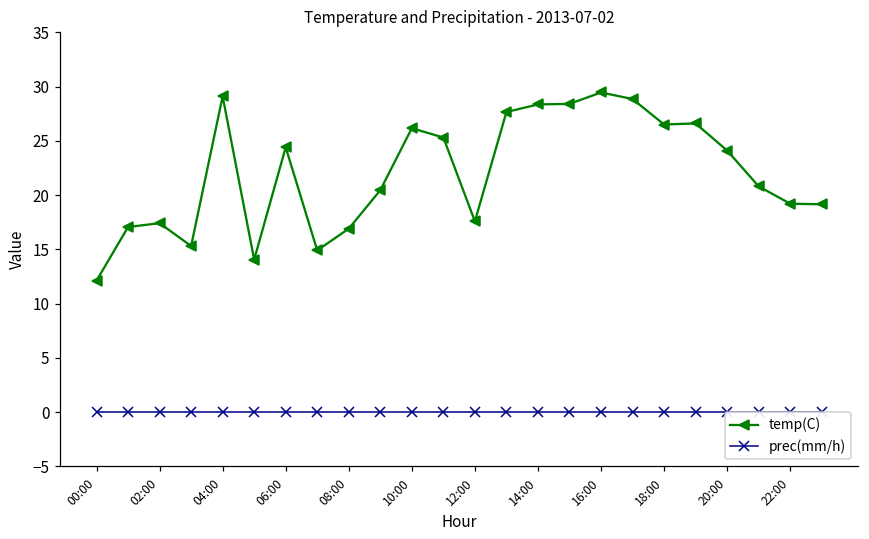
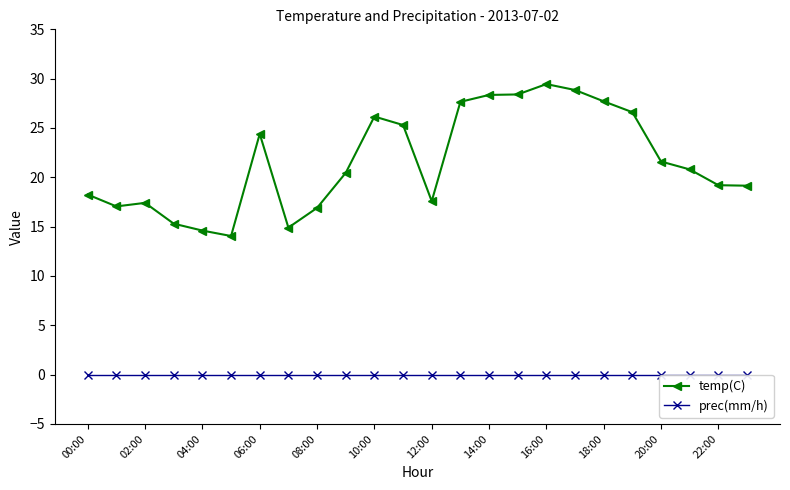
  {
    "temp(C)": {
-     "00:00": 12,
+     "00:00": 18,
      "02:00": 17,
-     "04:00": 29,
+     "04:00": 15,
      "06:00": 24,
      "08:00": 17,
      "10:00": 26,
      "12:00": 18,
      "14:00": 28,
      "16:00": 29,
-     "18:00": 27,
-     "20:00": 24,
+     "18:00": 28,
+     "20:00": 22,
      "22:00": 19
    },
    "prec(mm/h)": {
      "00:00": 0,
      "02:00": 0,
      "04:00": 0,
      "06:00": 0,
      "08:00": 0,
      "10:00": 0,
      "12:00": 0,
      "14:00": 0,
      "16:00": 0,
      "18:00": 0,
      "20:00": 0,
      "22:00": 0
    }
  }
